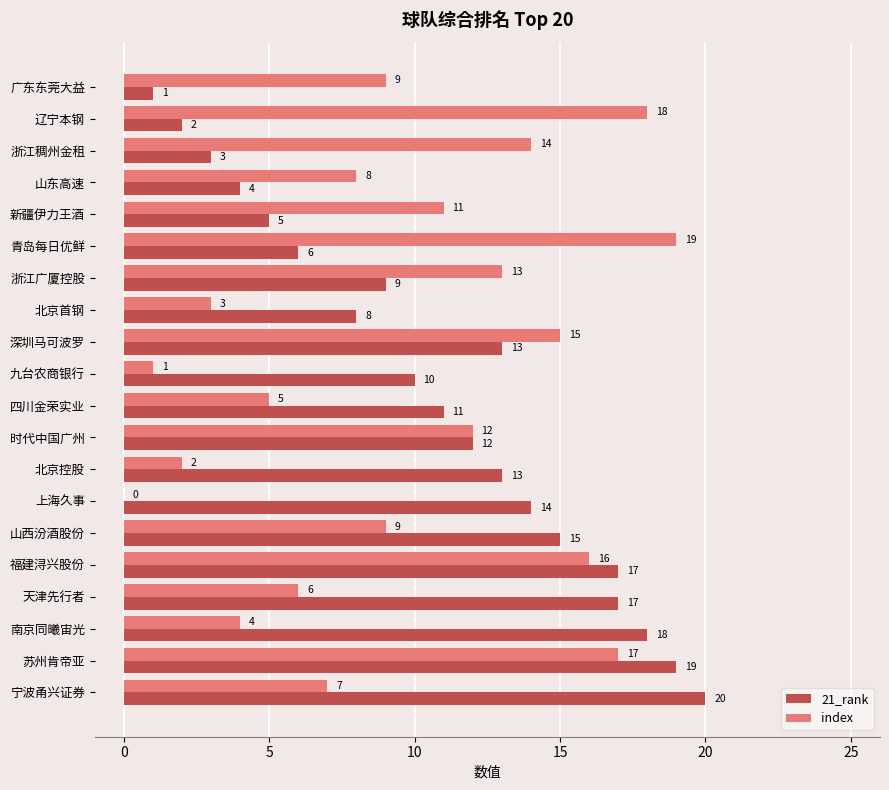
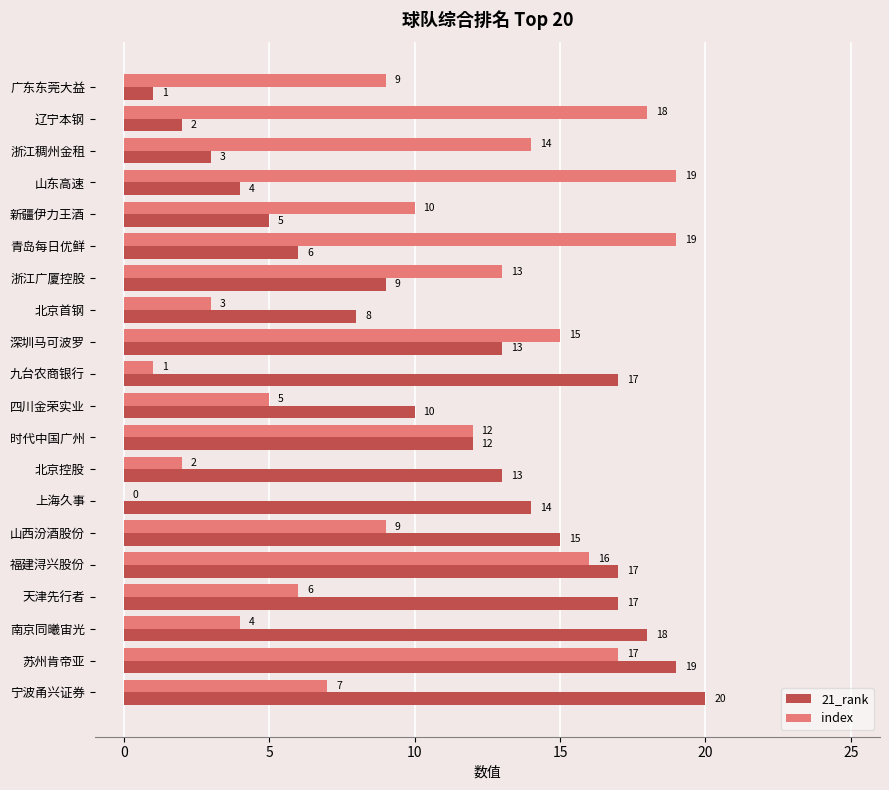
  {
    "21_rank": {
      "广东东莞大益": 1,
      "辽宁本钢": 2,
      "浙江稠州金租": 3,
      "山东高速": 4,
      "新疆伊力王酒": 5,
      "青岛每日优鲜": 6,
      "浙江广厦控股": 9,
      "北京首钢": 8,
      "深圳马可波罗": 13,
-     "九台农商银行": 10,
-     "四川金荣实业": 11,
+     "九台农商银行": 17,
+     "四川金荣实业": 10,
      "时代中国广州": 12,
      "北京控股": 13,
      "上海久事": 14,
      "山西汾酒股份": 15,
      "福建浔兴股份": 17,
      "天津先行者": 17,
      "南京同曦宙光": 18,
      "苏州肯帝亚": 19,
      "宁波甬兴证券": 20
    },
    "index": {
      "广东东莞大益": 9,
      "辽宁本钢": 18,
      "浙江稠州金租": 14,
-     "山东高速": 8,
-     "新疆伊力王酒": 11,
+     "山东高速": 19,
+     "新疆伊力王酒": 10,
      "青岛每日优鲜": 19,
      "浙江广厦控股": 13,
      "北京首钢": 3,
      "深圳马可波罗": 15,
      "九台农商银行": 1,
      "四川金荣实业": 5,
      "时代中国广州": 12,
      "北京控股": 2,
      "上海久事": 0,
      "山西汾酒股份": 9,
      "福建浔兴股份": 16,
      "天津先行者": 6,
      "南京同曦宙光": 4,
      "苏州肯帝亚": 17,
      "宁波甬兴证券": 7
    }
  }
